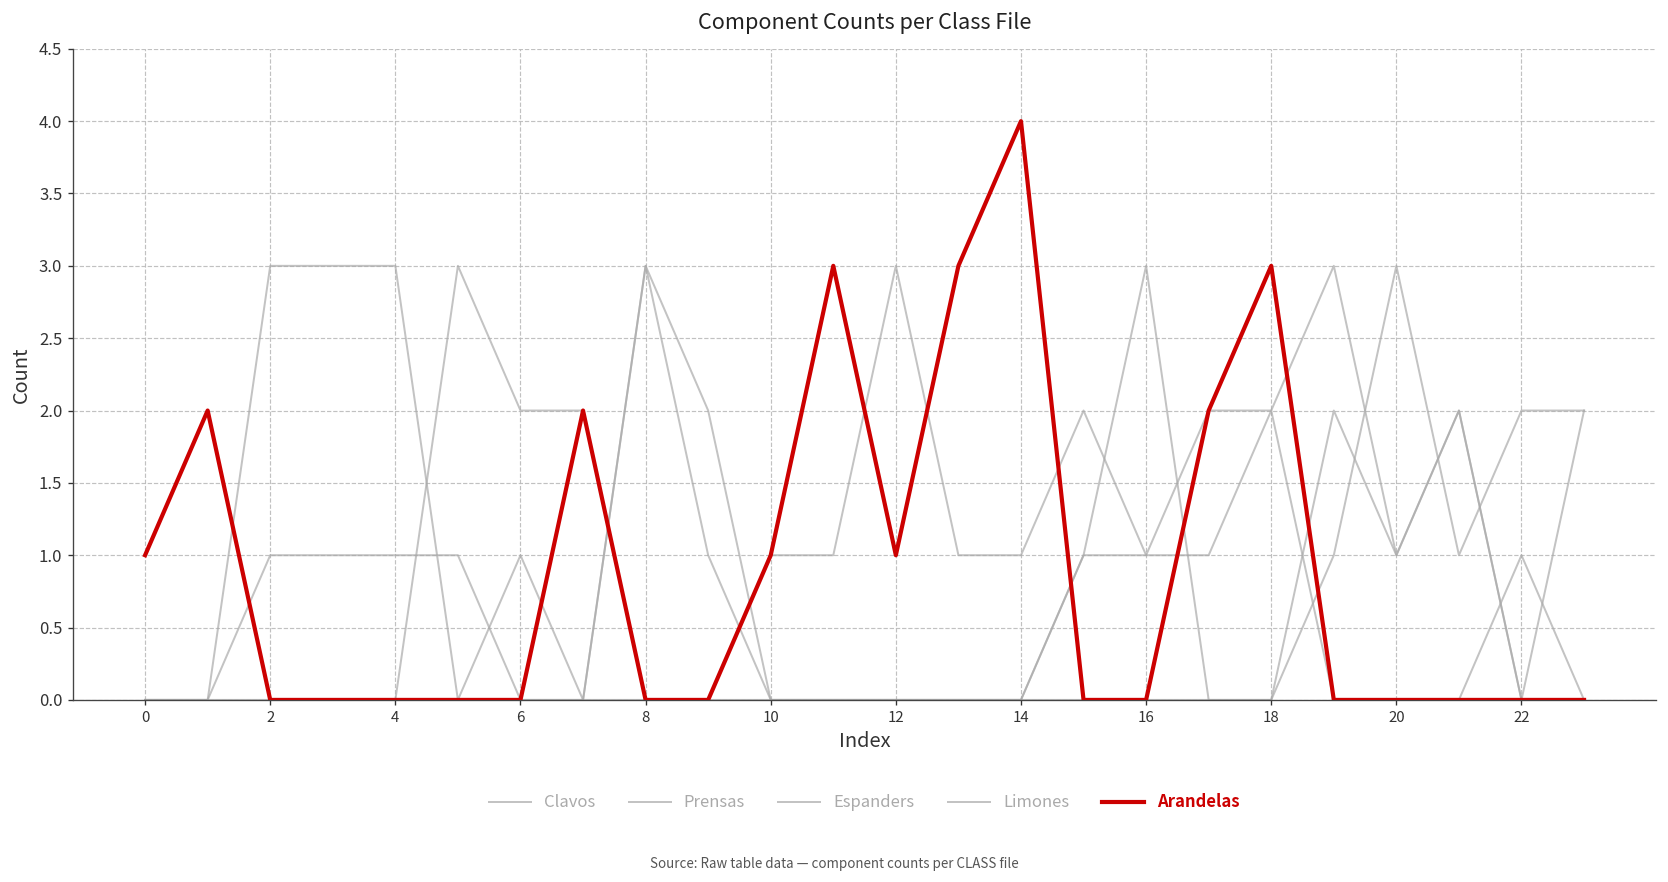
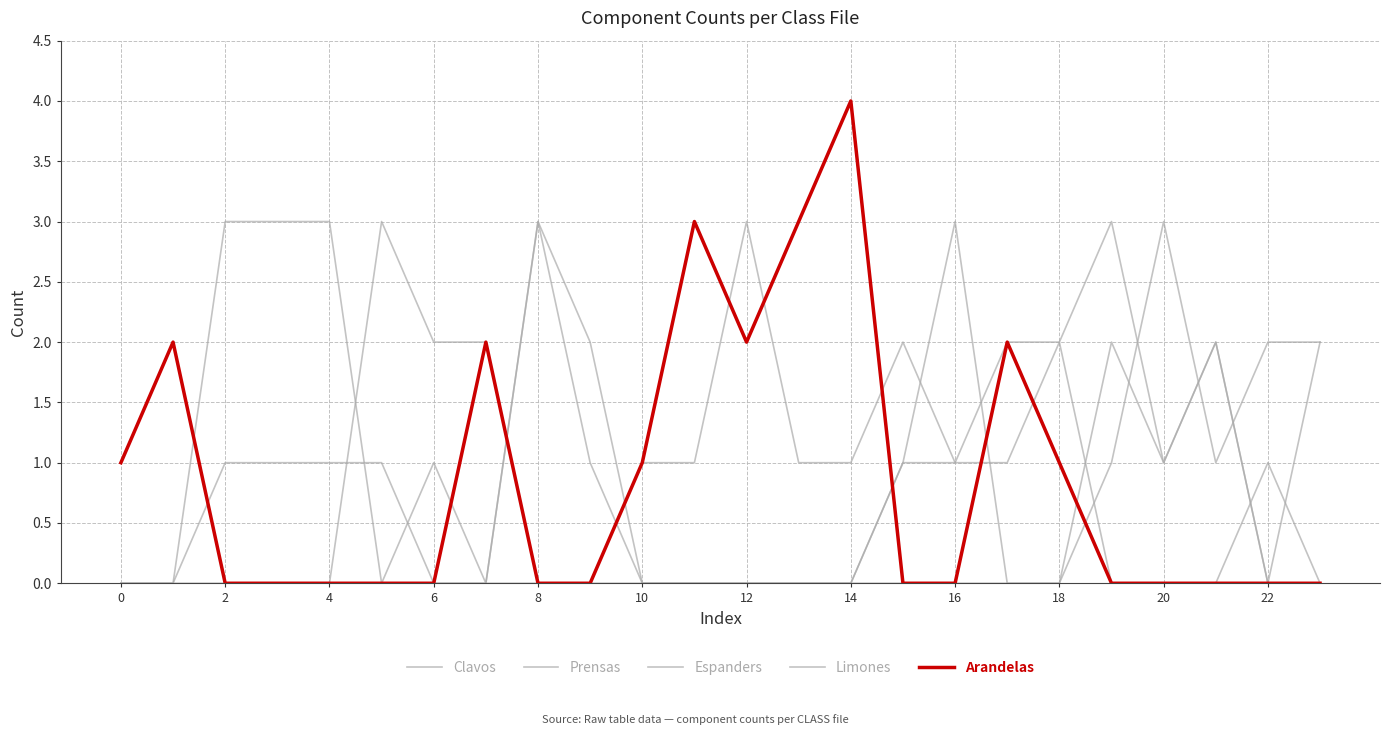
  {
    "Arandelas": {
-     "12": 1,
+     "12": 2,
      "14": 4,
-     "18": 3
+     "18": 1
    }
  }
